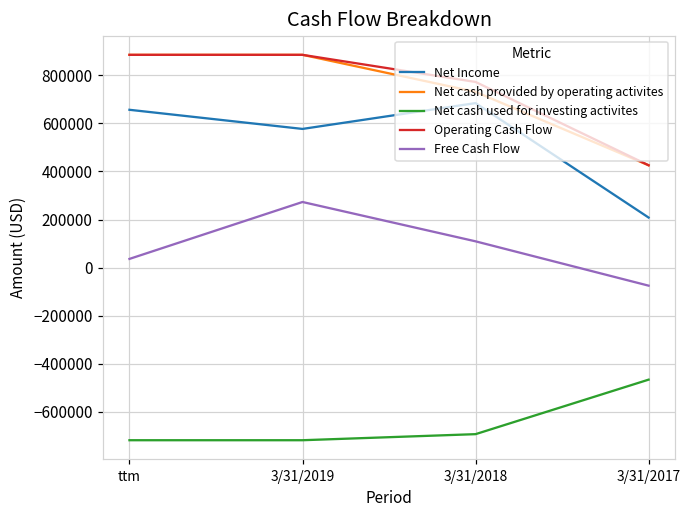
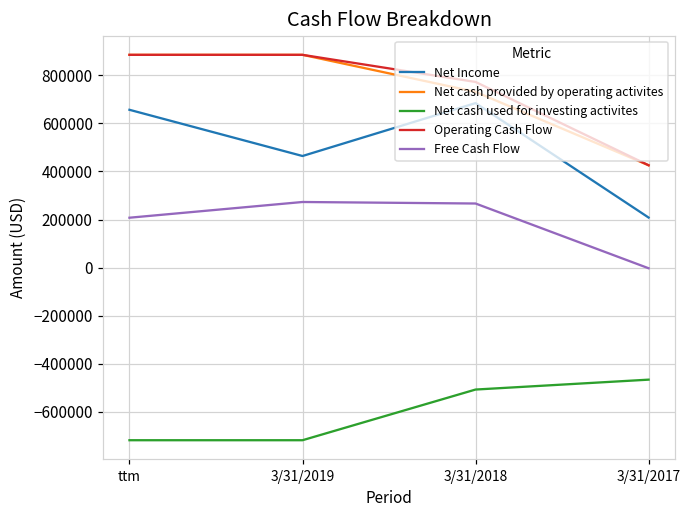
  {
    "Net Income": {
      "ttm": 660000,
-     "3/31/2019": 580000,
+     "3/31/2019": 460000,
      "3/31/2017": 210000
    },
    "Net cash used for investing activites": {
      "ttm": -720000,
      "3/31/2019": -720000,
-     "3/31/2018": -690000,
+     "3/31/2018": -510000,
      "3/31/2017": -470000
    },
    "Free Cash Flow": {
-     "ttm": 40000,
+     "ttm": 210000,
      "3/31/2019": 270000,
-     "3/31/2018": 110000,
-     "3/31/2017": -70000
+     "3/31/2018": 270000,
+     "3/31/2017": 0
    }
  }
